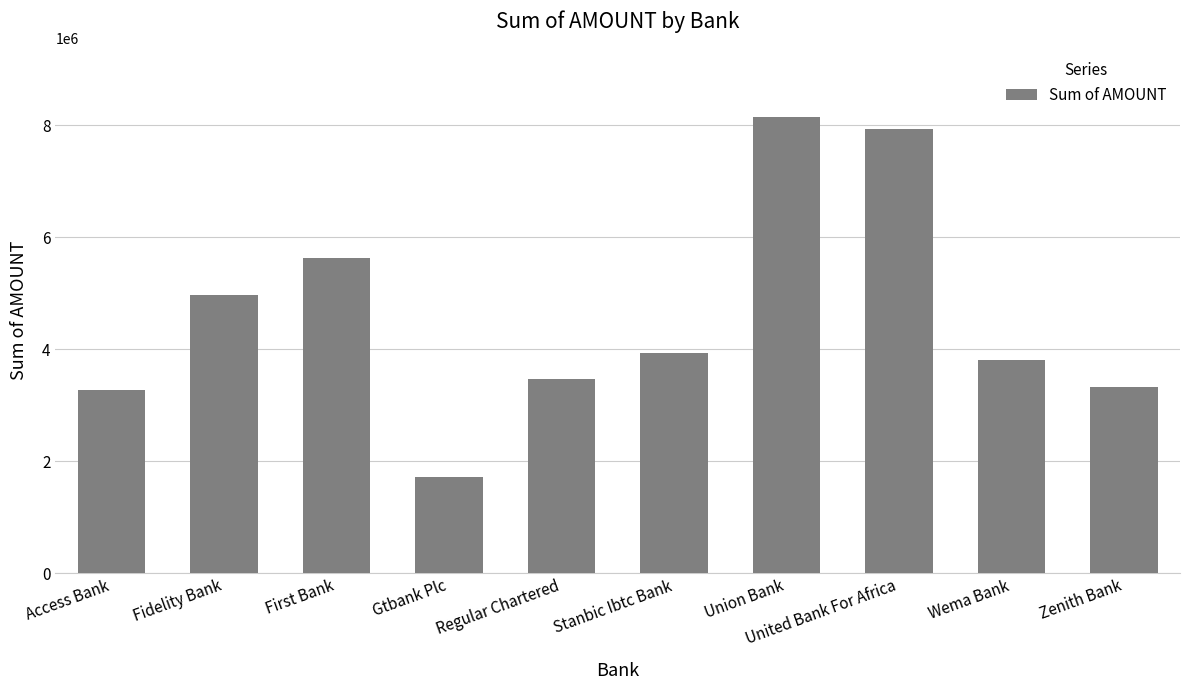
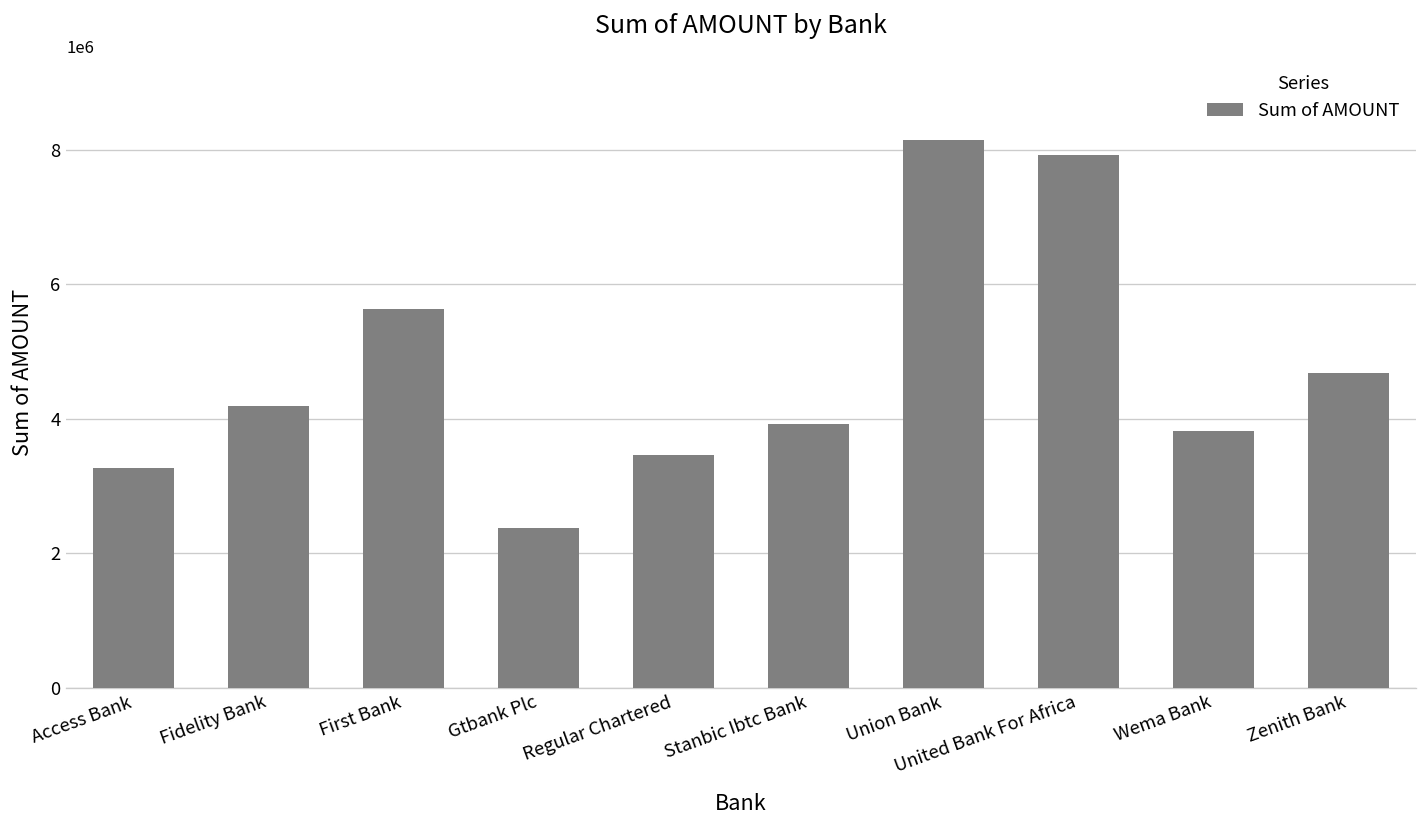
  {
    "Access Bank": 3300000,
-   "Fidelity Bank": 5000000,
+   "Fidelity Bank": 4200000,
    "First Bank": 5600000,
-   "Gtbank Plc": 1700000,
+   "Gtbank Plc": 2400000,
    "Regular Chartered": 3500000,
    "Stanbic Ibtc Bank": 3900000,
    "Union Bank": 8100000,
    "United Bank For Africa": 7900000,
    "Wema Bank": 3800000,
-   "Zenith Bank": 3300000
+   "Zenith Bank": 4700000
  }
